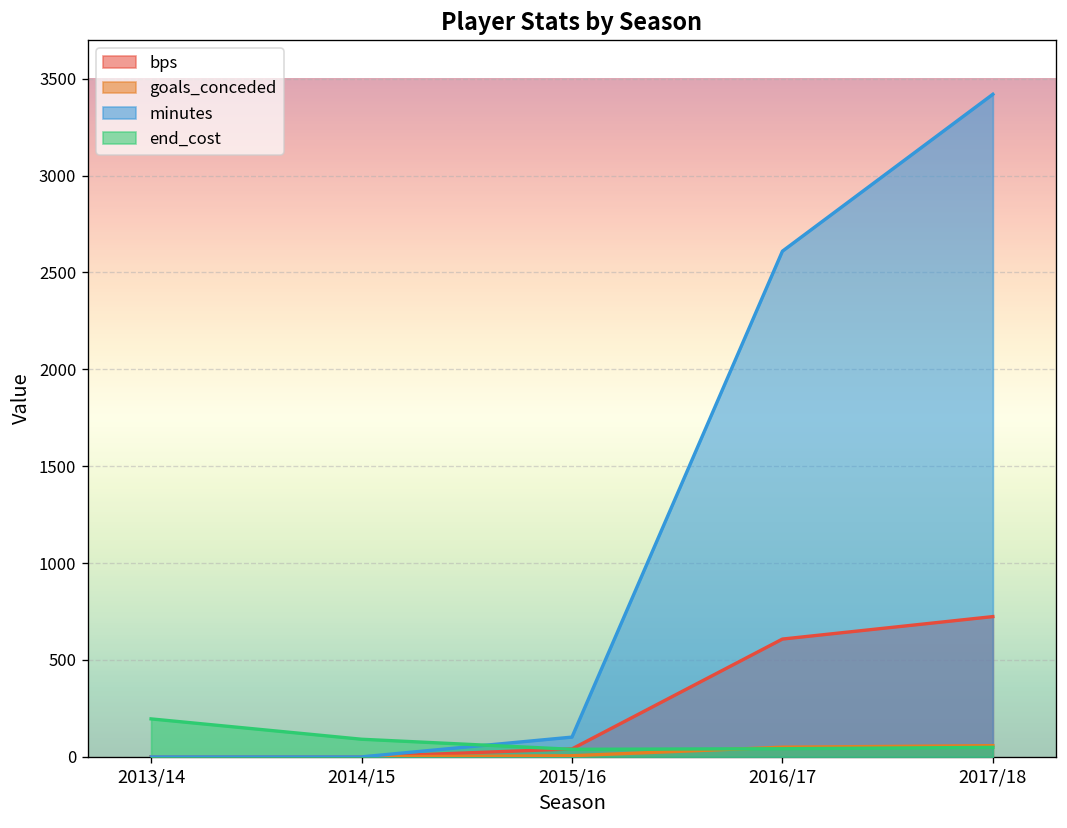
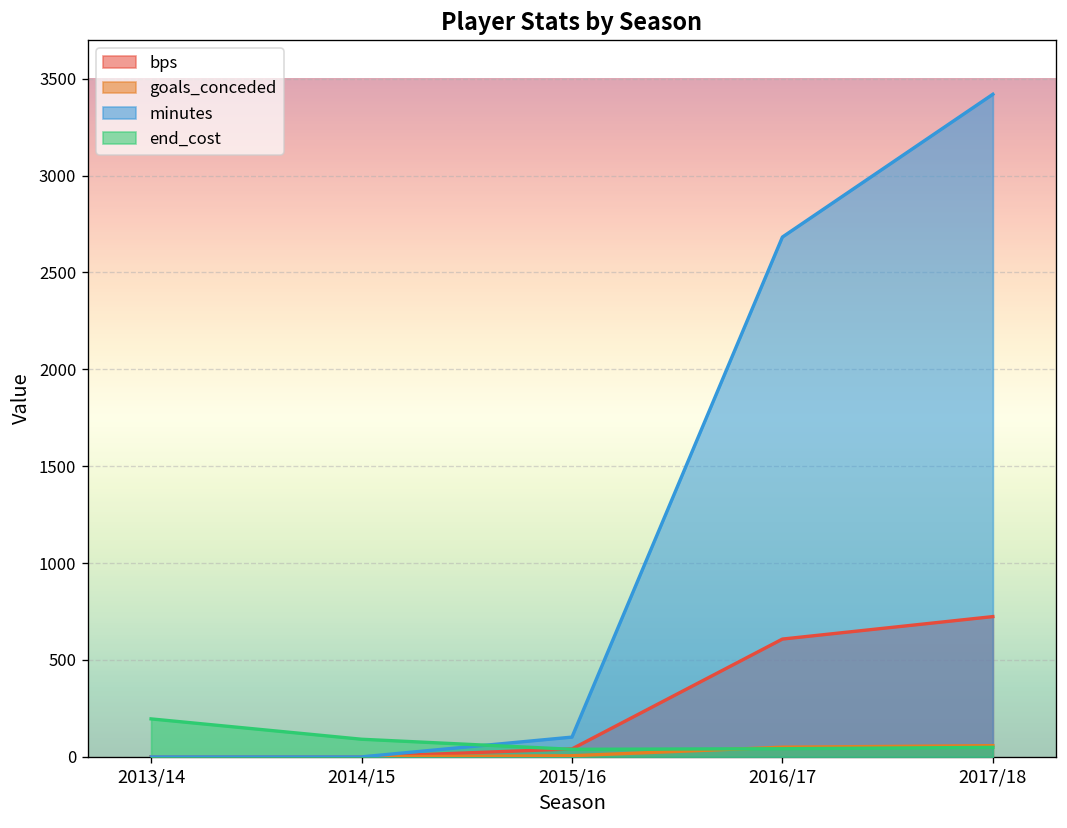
  {
    "minutes": {
      "2015/16": 100,
-     "2016/17": 2610,
+     "2016/17": 2680,
      "2017/18": 3420
    },
    "end_cost": {
      "2013/14": 200,
      "2014/15": 90
    }
  }
